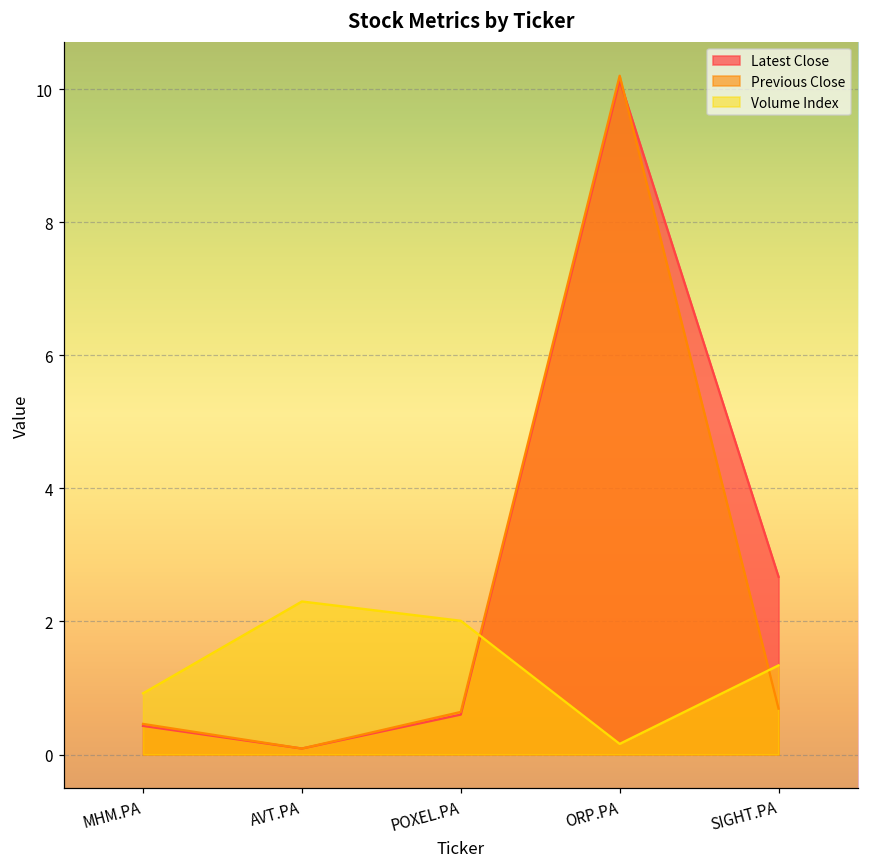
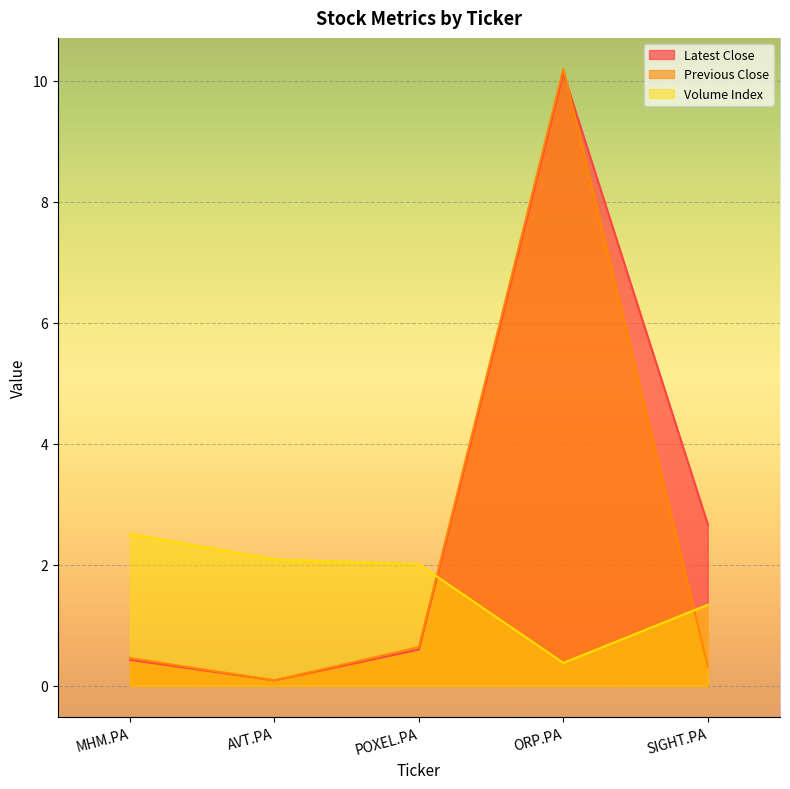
  {
    "Latest Close": {
      "ORP.PA": 10.1,
      "SIGHT.PA": 2.7
    },
    "Previous Close": {
      "ORP.PA": 10.2,
-     "SIGHT.PA": 0.7
+     "SIGHT.PA": 0.3
    },
    "Volume Index": {
-     "MHM.PA": 0.9,
-     "AVT.PA": 2.3,
+     "MHM.PA": 2.5,
+     "AVT.PA": 2.1,
      "POXEL.PA": 2.0,
-     "ORP.PA": 0.2,
+     "ORP.PA": 0.4,
      "SIGHT.PA": 1.3
    }
  }
